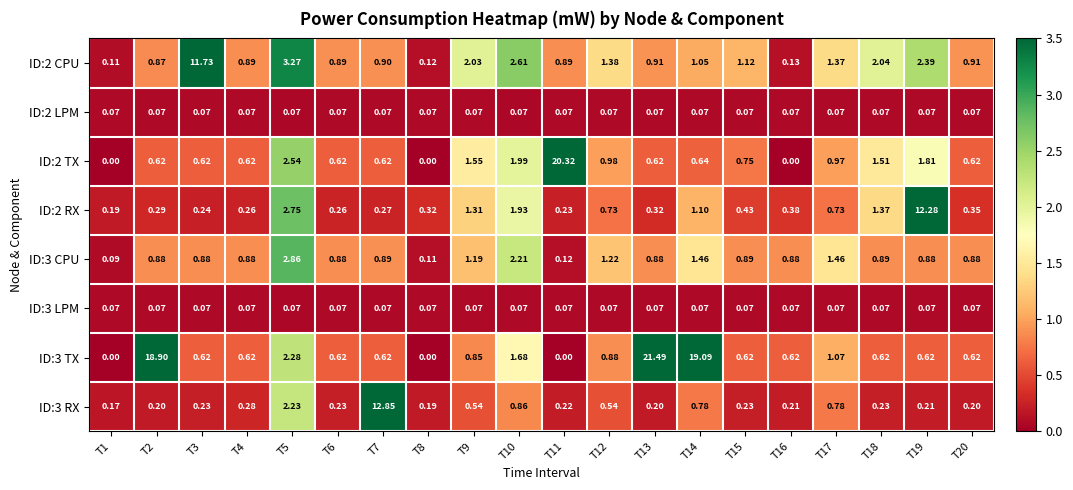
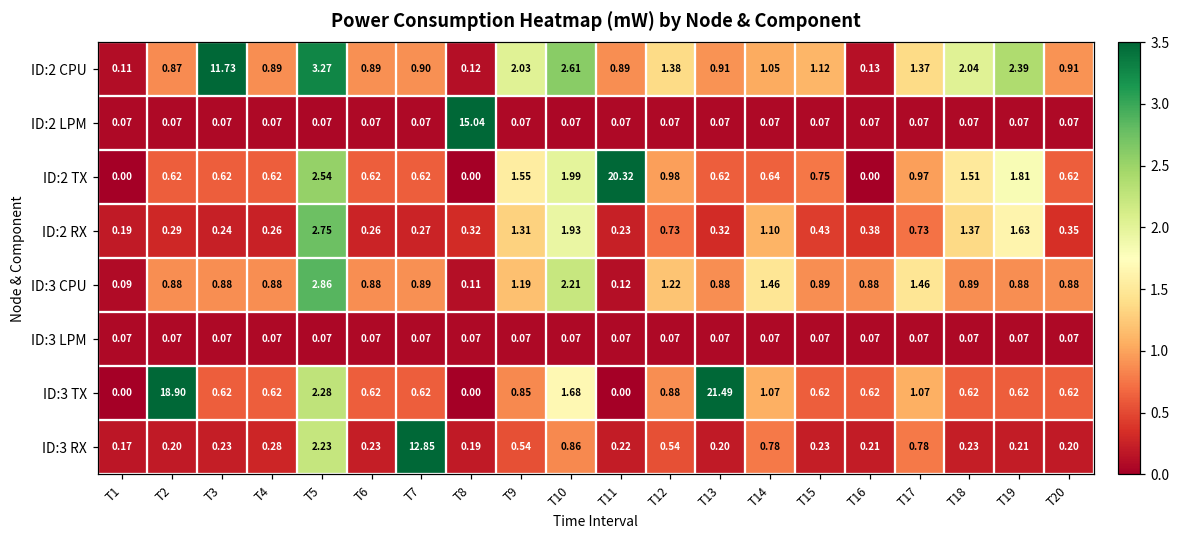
  {
    "ID:2 CPU": {
      "T1": 0.11,
      "T2": 0.87,
      "T3": 11.73,
      "T4": 0.89,
      "T5": 3.27,
      "T6": 0.89,
      "T7": 0.90,
      "T8": 0.12,
      "T9": 2.03,
      "T10": 2.61,
      "T11": 0.89,
      "T12": 1.38,
      "T13": 0.91,
      "T14": 1.05,
      "T15": 1.12,
      "T16": 0.13,
      "T17": 1.37,
      "T18": 2.04,
      "T19": 2.39,
      "T20": 0.91
    },
    "ID:2 LPM": {
      "T1": 0.07,
      "T2": 0.07,
      "T3": 0.07,
      "T4": 0.07,
      "T5": 0.07,
      "T6": 0.07,
      "T7": 0.07,
-     "T8": 0.07,
+     "T8": 15.04,
      "T9": 0.07,
      "T10": 0.07,
      "T11": 0.07,
      "T12": 0.07,
      "T13": 0.07,
      "T14": 0.07,
      "T15": 0.07,
      "T16": 0.07,
      "T17": 0.07,
      "T18": 0.07,
      "T19": 0.07,
      "T20": 0.07
    },
    "ID:2 TX": {
      "T1": 0.00,
      "T2": 0.62,
      "T3": 0.62,
      "T4": 0.62,
      "T5": 2.54,
      "T6": 0.62,
      "T7": 0.62,
      "T8": 0.00,
      "T9": 1.55,
      "T10": 1.99,
      "T11": 20.32,
      "T12": 0.98,
      "T13": 0.62,
      "T14": 0.64,
      "T15": 0.75,
      "T16": 0.00,
      "T17": 0.97,
      "T18": 1.51,
      "T19": 1.81,
      "T20": 0.62
    },
    "ID:2 RX": {
      "T1": 0.19,
      "T2": 0.29,
      "T3": 0.24,
      "T4": 0.26,
      "T5": 2.75,
      "T6": 0.26,
      "T7": 0.27,
      "T8": 0.32,
      "T9": 1.31,
      "T10": 1.93,
      "T11": 0.23,
      "T12": 0.73,
      "T13": 0.32,
      "T14": 1.10,
      "T15": 0.43,
      "T16": 0.38,
      "T17": 0.73,
      "T18": 1.37,
-     "T19": 12.28,
+     "T19": 1.63,
      "T20": 0.35
    },
    "ID:3 CPU": {
      "T1": 0.09,
      "T2": 0.88,
      "T3": 0.88,
      "T4": 0.88,
      "T5": 2.86,
      "T6": 0.88,
      "T7": 0.89,
      "T8": 0.11,
      "T9": 1.19,
      "T10": 2.21,
      "T11": 0.12,
      "T12": 1.22,
      "T13": 0.88,
      "T14": 1.46,
      "T15": 0.89,
      "T16": 0.88,
      "T17": 1.46,
      "T18": 0.89,
      "T19": 0.88,
      "T20": 0.88
    },
    "ID:3 LPM": {
      "T1": 0.07,
      "T2": 0.07,
      "T3": 0.07,
      "T4": 0.07,
      "T5": 0.07,
      "T6": 0.07,
      "T7": 0.07,
      "T8": 0.07,
      "T9": 0.07,
      "T10": 0.07,
      "T11": 0.07,
      "T12": 0.07,
      "T13": 0.07,
      "T14": 0.07,
      "T15": 0.07,
      "T16": 0.07,
      "T17": 0.07,
      "T18": 0.07,
      "T19": 0.07,
      "T20": 0.07
    },
    "ID:3 TX": {
      "T1": 0.00,
      "T2": 18.90,
      "T3": 0.62,
      "T4": 0.62,
      "T5": 2.28,
      "T6": 0.62,
      "T7": 0.62,
      "T8": 0.00,
      "T9": 0.85,
      "T10": 1.68,
      "T11": 0.00,
      "T12": 0.88,
      "T13": 21.49,
-     "T14": 19.09,
+     "T14": 1.07,
      "T15": 0.62,
      "T16": 0.62,
      "T17": 1.07,
      "T18": 0.62,
      "T19": 0.62,
      "T20": 0.62
    },
    "ID:3 RX": {
      "T1": 0.17,
      "T2": 0.20,
      "T3": 0.23,
      "T4": 0.28,
      "T5": 2.23,
      "T6": 0.23,
      "T7": 12.85,
      "T8": 0.19,
      "T9": 0.54,
      "T10": 0.86,
      "T11": 0.22,
      "T12": 0.54,
      "T13": 0.20,
      "T14": 0.78,
      "T15": 0.23,
      "T16": 0.21,
      "T17": 0.78,
      "T18": 0.23,
      "T19": 0.21,
      "T20": 0.20
    }
  }
